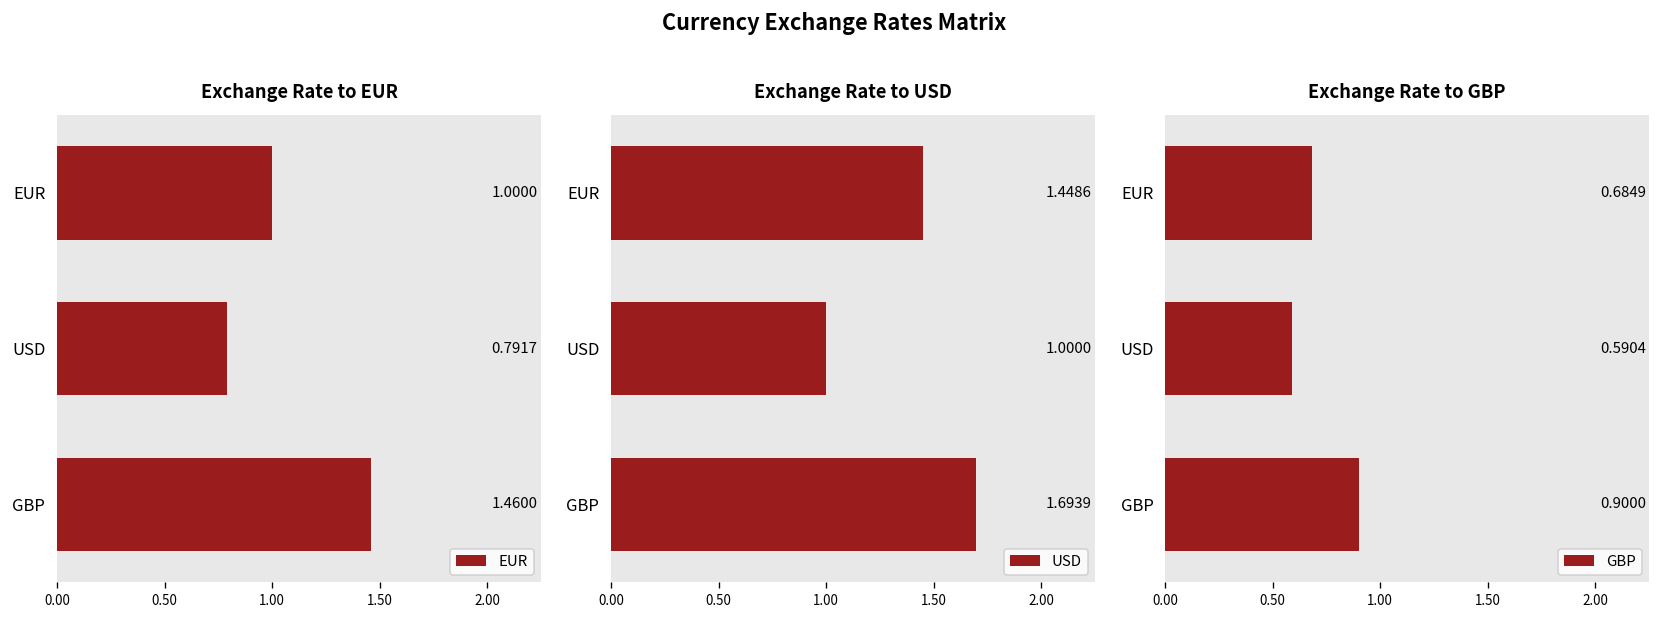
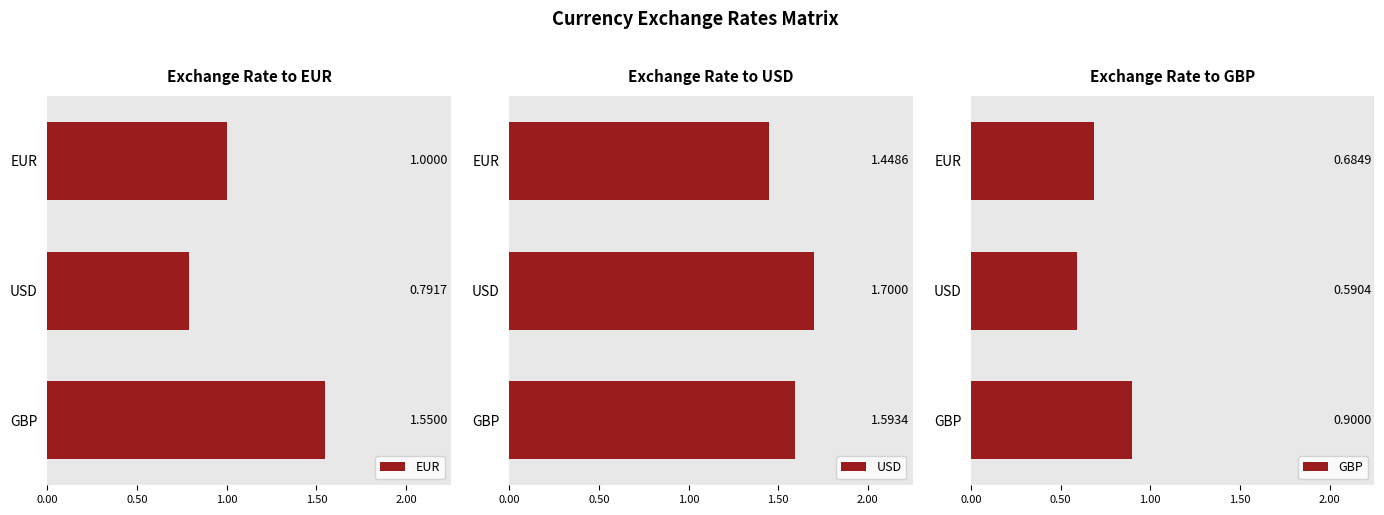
  {
    "Exchange Rate to EUR": {
      "EUR": {
-       "GBP": 1.4600
+       "GBP": 1.5500
      }
    },
    "Exchange Rate to USD": {
      "USD": {
-       "USD": 1.0000,
-       "GBP": 1.6939
+       "USD": 1.7000,
+       "GBP": 1.5934
      }
    }
  }
